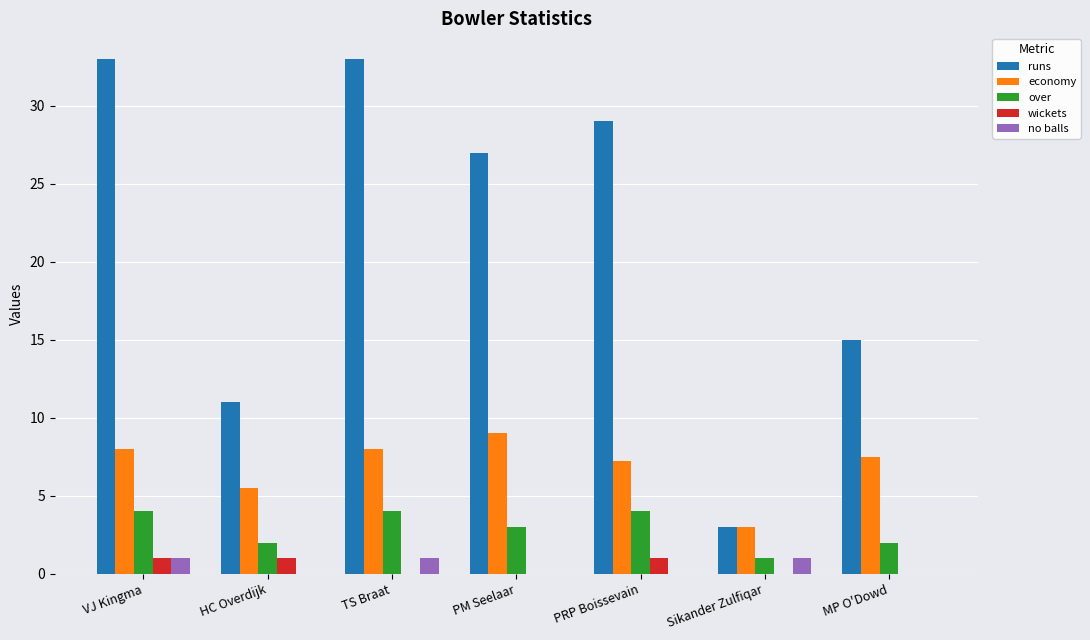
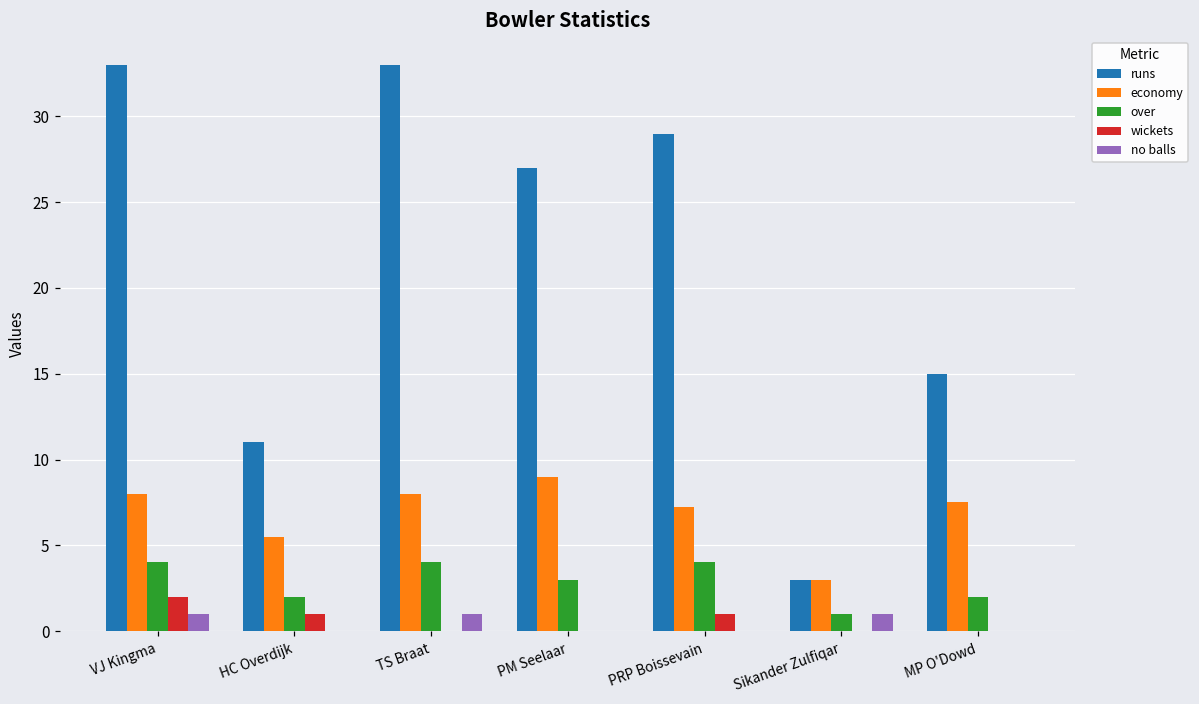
  {
    "runs": {
      "VJ Kingma": 33,
      "HC Overdijk": 11,
      "TS Braat": 33,
      "PM Seelaar": 27,
      "PRP Boissevain": 29,
      "Sikander Zulfiqar": 3,
      "MP O'Dowd": 15
    },
    "economy": {
      "VJ Kingma": 8,
      "HC Overdijk": 5.5,
      "TS Braat": 8,
      "PM Seelaar": 9,
      "PRP Boissevain": 7.3,
      "Sikander Zulfiqar": 3,
      "MP O'Dowd": 7.5
    },
    "over": {
      "VJ Kingma": 4,
      "HC Overdijk": 2,
      "TS Braat": 4,
      "PM Seelaar": 3,
      "PRP Boissevain": 4,
      "Sikander Zulfiqar": 1,
      "MP O'Dowd": 2
    },
    "wickets": {
-     "VJ Kingma": 1,
+     "VJ Kingma": 2,
      "HC Overdijk": 1,
      "TS Braat": 0,
      "PM Seelaar": 0,
      "PRP Boissevain": 1,
      "Sikander Zulfiqar": 0,
      "MP O'Dowd": 0
    },
    "no balls": {
      "VJ Kingma": 1,
      "HC Overdijk": 0,
      "TS Braat": 1,
      "PM Seelaar": 0,
      "PRP Boissevain": 0,
      "Sikander Zulfiqar": 1,
      "MP O'Dowd": 0
    }
  }
